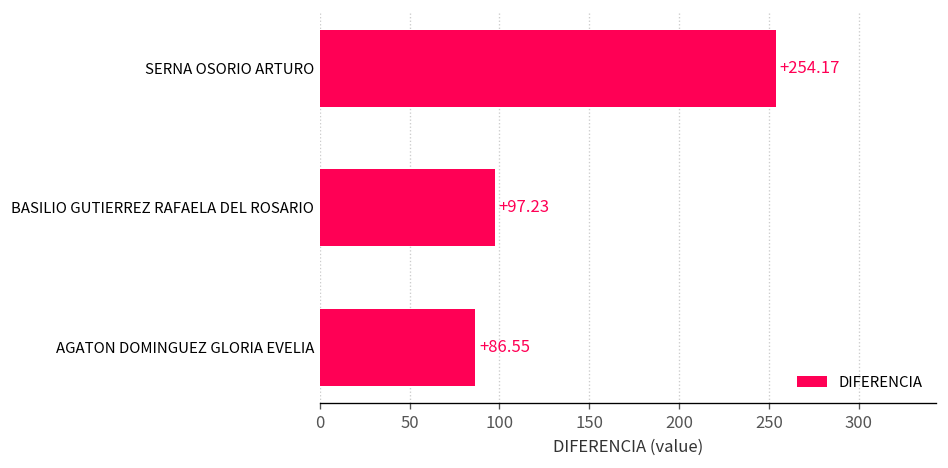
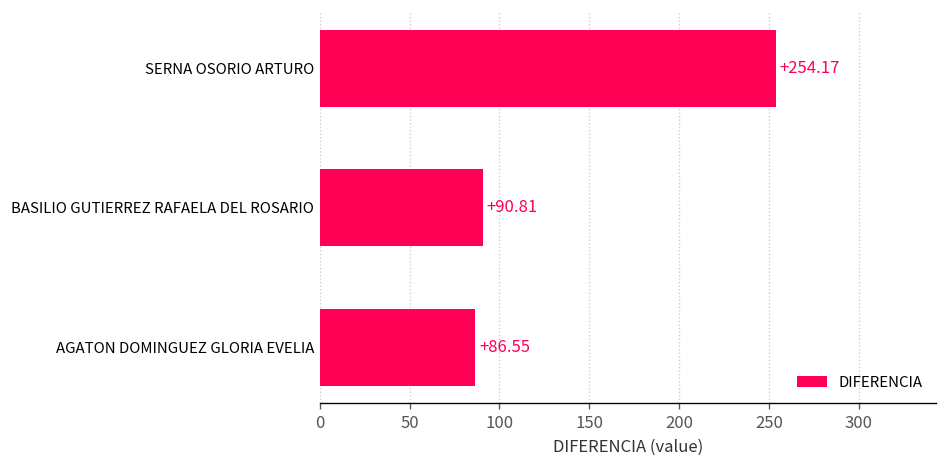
  {
    "SERNA OSORIO ARTURO": "+254.17",
-   "BASILIO GUTIERREZ RAFAELA DEL ROSARIO": "+97.23",
+   "BASILIO GUTIERREZ RAFAELA DEL ROSARIO": "+90.81",
    "AGATON DOMINGUEZ GLORIA EVELIA": "+86.55"
  }
